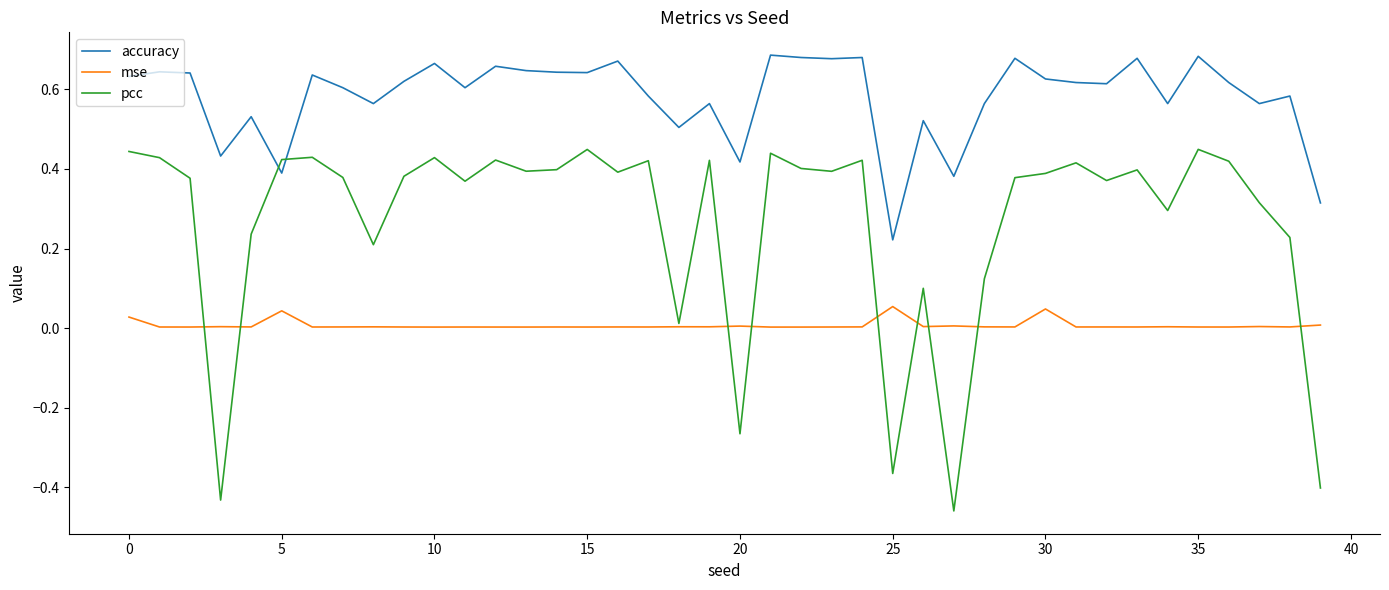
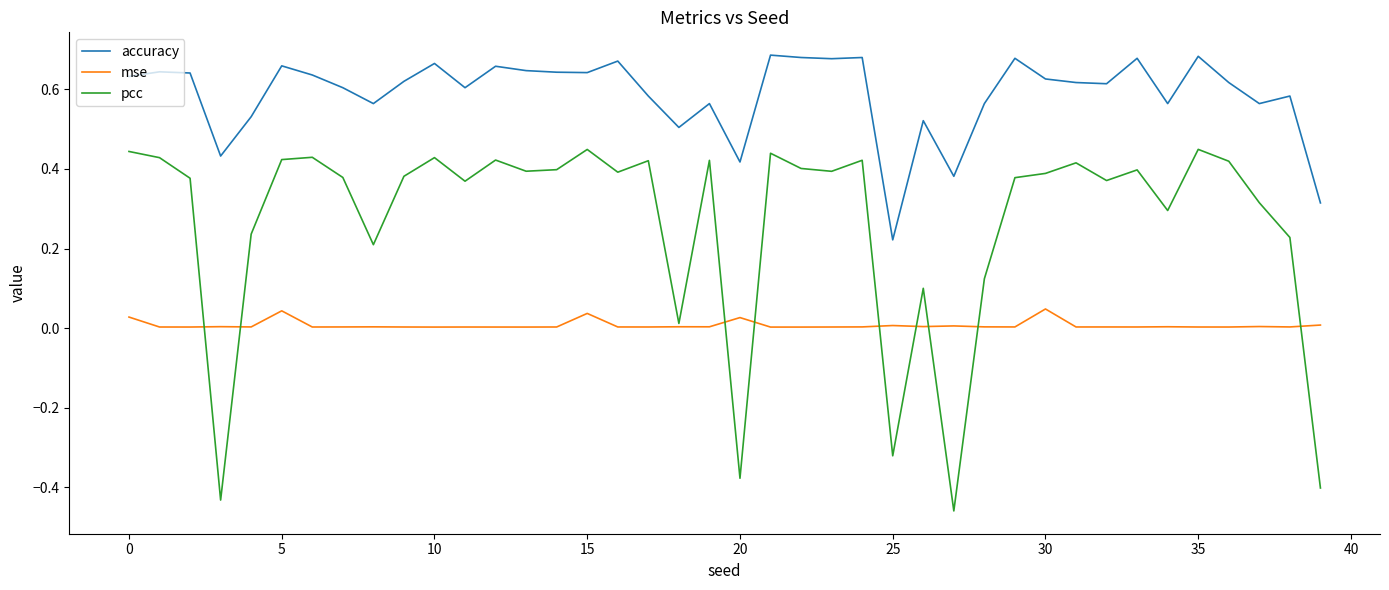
  {
    "accuracy": {
-     "5": 0.39,
+     "5": 0.66,
      "10": 0.67,
      "15": 0.64,
      "20": 0.42,
      "25": 0.22,
      "30": 0.63,
      "35": 0.68
    },
    "mse": {
      "0": 0.03,
      "5": 0.04,
      "10": 0.00,
-     "15": 0.00,
-     "20": 0.00,
-     "25": 0.05,
+     "15": 0.04,
+     "20": 0.03,
+     "25": 0.01,
      "30": 0.05,
      "35": 0.00
    },
    "pcc": {
      "0": 0.44,
      "5": 0.42,
      "10": 0.43,
      "15": 0.45,
-     "20": -0.27,
-     "25": -0.37,
+     "20": -0.38,
+     "25": -0.32,
      "30": 0.39,
      "35": 0.45
    }
  }
